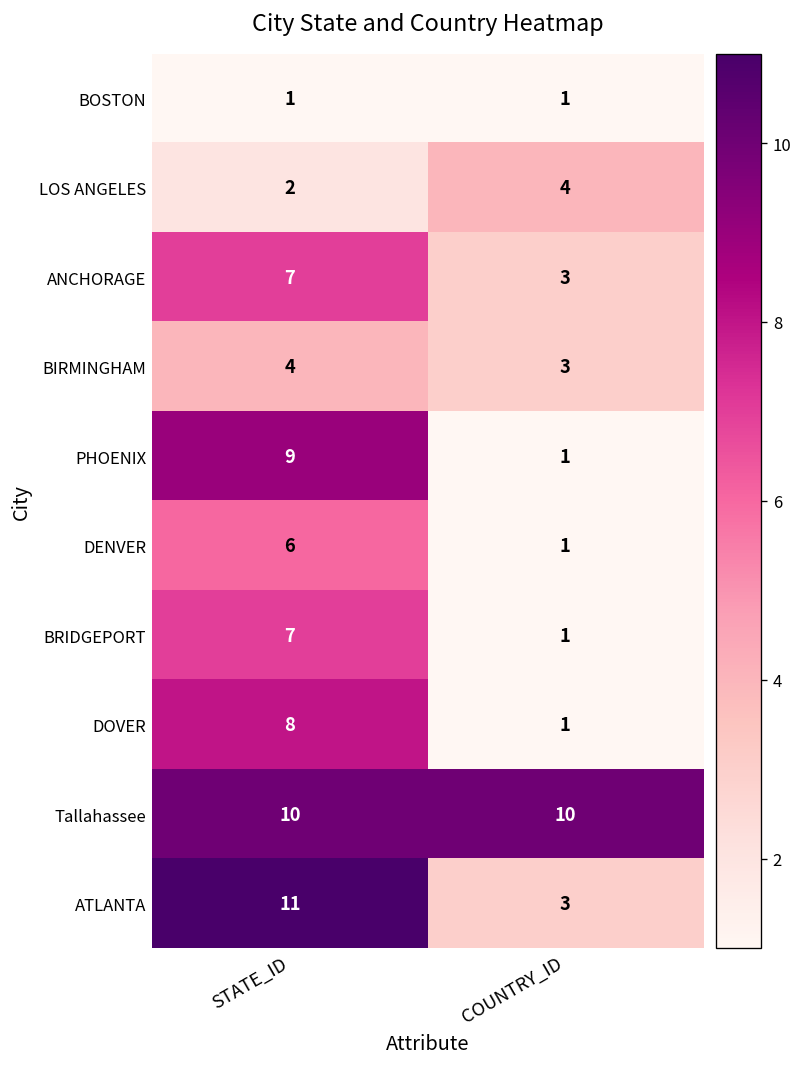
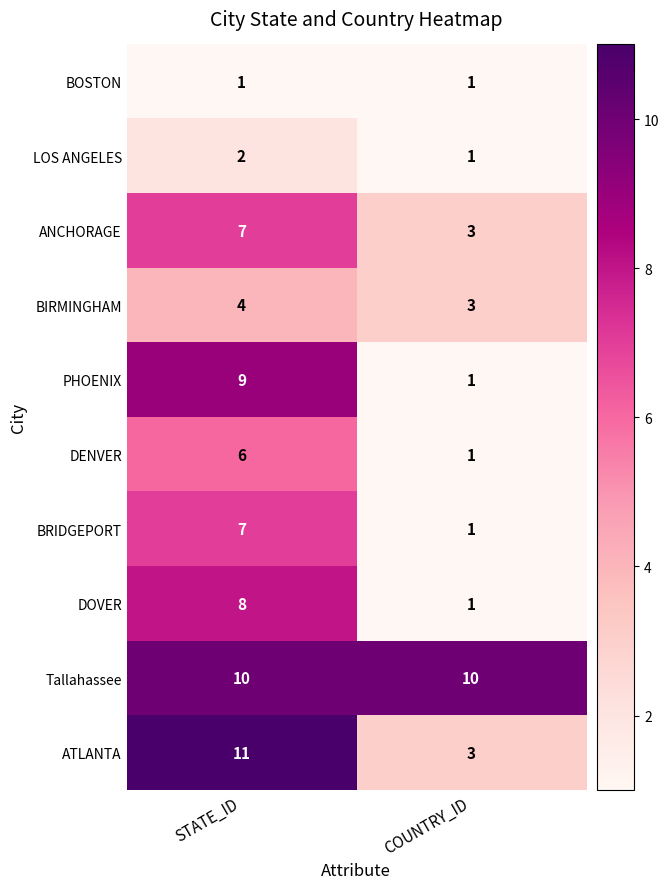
  {
    "BOSTON": {
      "STATE_ID": 1,
      "COUNTRY_ID": 1
    },
    "LOS ANGELES": {
      "STATE_ID": 2,
-     "COUNTRY_ID": 4
+     "COUNTRY_ID": 1
    },
    "ANCHORAGE": {
      "STATE_ID": 7,
      "COUNTRY_ID": 3
    },
    "BIRMINGHAM": {
      "STATE_ID": 4,
      "COUNTRY_ID": 3
    },
    "PHOENIX": {
      "STATE_ID": 9,
      "COUNTRY_ID": 1
    },
    "DENVER": {
      "STATE_ID": 6,
      "COUNTRY_ID": 1
    },
    "BRIDGEPORT": {
      "STATE_ID": 7,
      "COUNTRY_ID": 1
    },
    "DOVER": {
      "STATE_ID": 8,
      "COUNTRY_ID": 1
    },
    "Tallahassee": {
      "STATE_ID": 10,
      "COUNTRY_ID": 10
    },
    "ATLANTA": {
      "STATE_ID": 11,
      "COUNTRY_ID": 3
    }
  }
